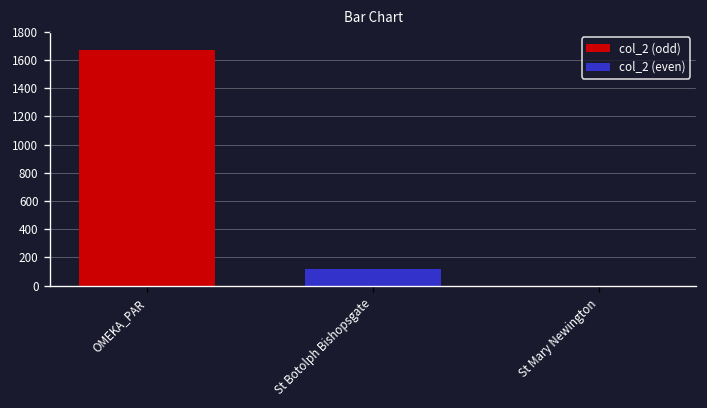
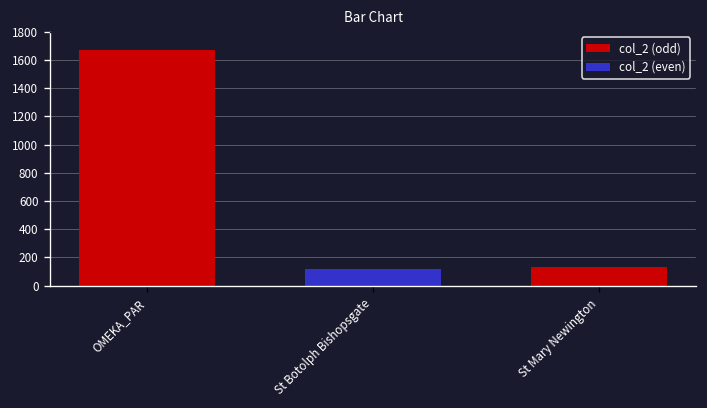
  {
    "OMEKA_PAR": 1670,
    "St Botolph Bishopsgate": 120,
-   "St Mary Newington": 0
+   "St Mary Newington": 130
  }
